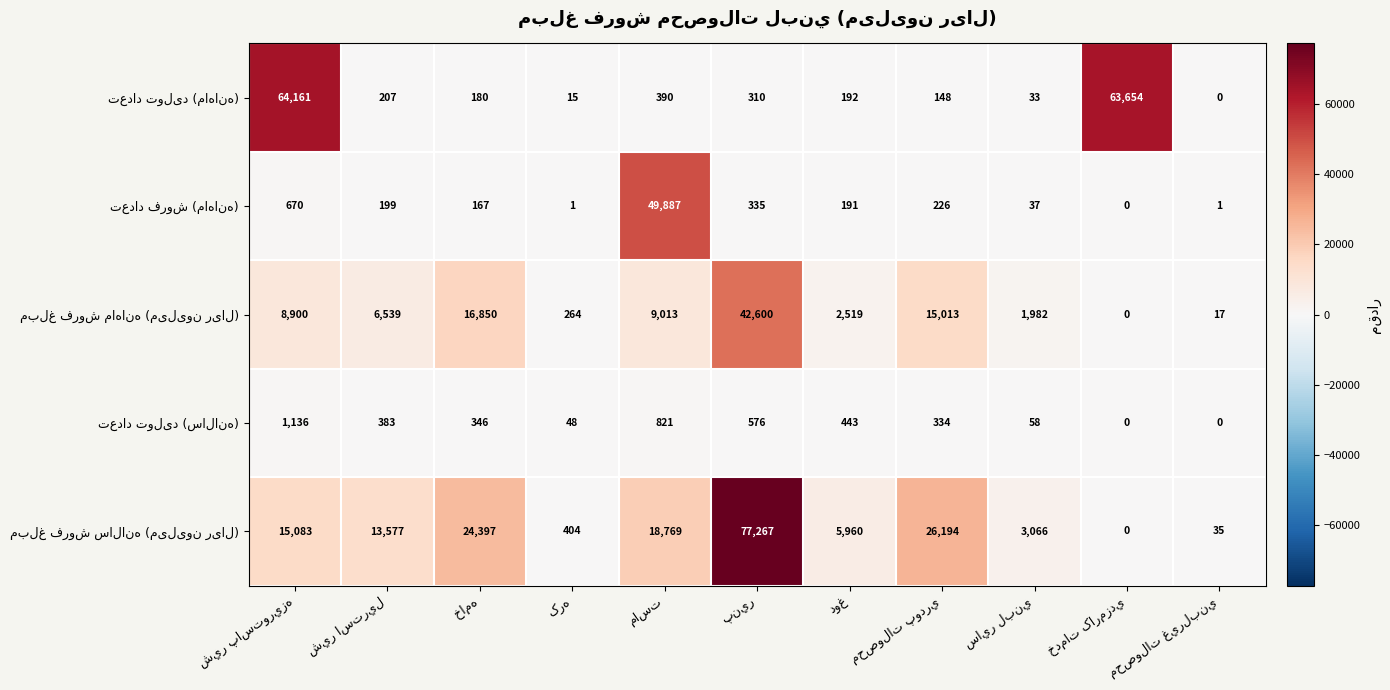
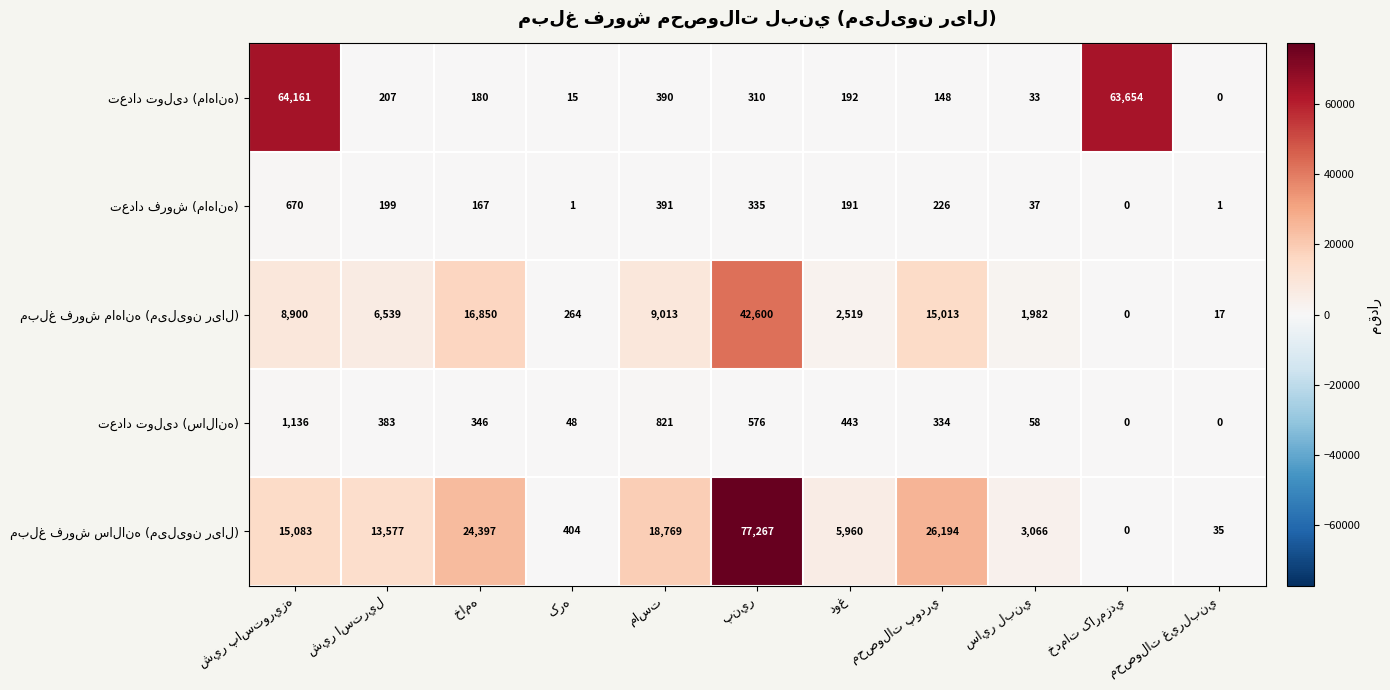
  {
    "تعداد تولید (ماهانه)": {
      "شير پاستوريزه": "64,161",
      "شير استريل": "207",
      "خامه": "180",
      "کره": "15",
      "ماست": "390",
      "پنير": "310",
      "دوغ": "192",
      "محصولات پودري": "148",
      "ساير لبني": "33",
      "خدمات کارمزدي": "63,654",
      "محصولات غيرلبني": "0"
    },
    "تعداد فروش (ماهانه)": {
      "شير پاستوريزه": "670",
      "شير استريل": "199",
      "خامه": "167",
      "کره": "1",
-     "ماست": "49,887",
+     "ماست": "391",
      "پنير": "335",
      "دوغ": "191",
      "محصولات پودري": "226",
      "ساير لبني": "37",
      "خدمات کارمزدي": "0",
      "محصولات غيرلبني": "1"
    },
    "مبلغ فروش ماهانه (میلیون ریال)": {
      "شير پاستوريزه": "8,900",
      "شير استريل": "6,539",
      "خامه": "16,850",
      "کره": "264",
      "ماست": "9,013",
      "پنير": "42,600",
      "دوغ": "2,519",
      "محصولات پودري": "15,013",
      "ساير لبني": "1,982",
      "خدمات کارمزدي": "0",
      "محصولات غيرلبني": "17"
    },
    "تعداد تولید (سالانه)": {
      "شير پاستوريزه": "1,136",
      "شير استريل": "383",
      "خامه": "346",
      "کره": "48",
      "ماست": "821",
      "پنير": "576",
      "دوغ": "443",
      "محصولات پودري": "334",
      "ساير لبني": "58",
      "خدمات کارمزدي": "0",
      "محصولات غيرلبني": "0"
    },
    "مبلغ فروش سالانه (میلیون ریال)": {
      "شير پاستوريزه": "15,083",
      "شير استريل": "13,577",
      "خامه": "24,397",
      "کره": "404",
      "ماست": "18,769",
      "پنير": "77,267",
      "دوغ": "5,960",
      "محصولات پودري": "26,194",
      "ساير لبني": "3,066",
      "خدمات کارمزدي": "0",
      "محصولات غيرلبني": "35"
    }
  }
